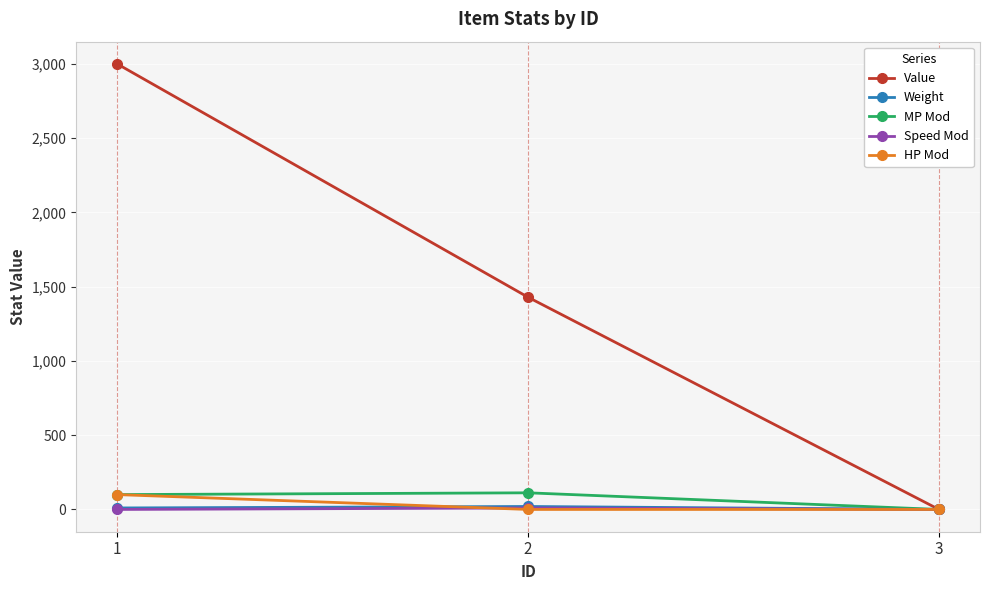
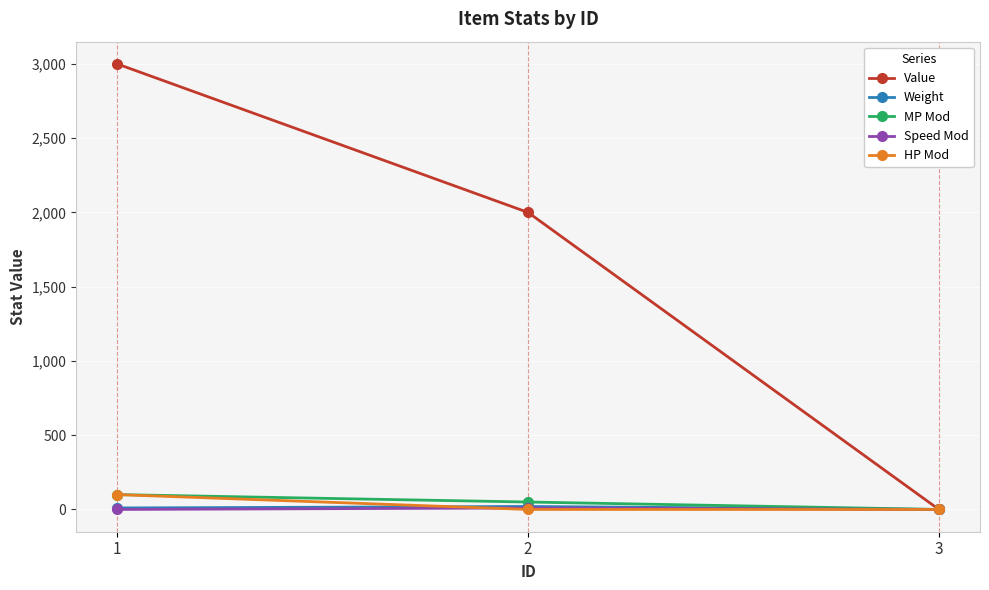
  {
    "Value": {
      "1": "3,000",
-     "2": "1,430"
+     "2": "2,000"
    },
    "MP Mod": {
-     "2": "110"
+     "2": "50"
    }
  }
